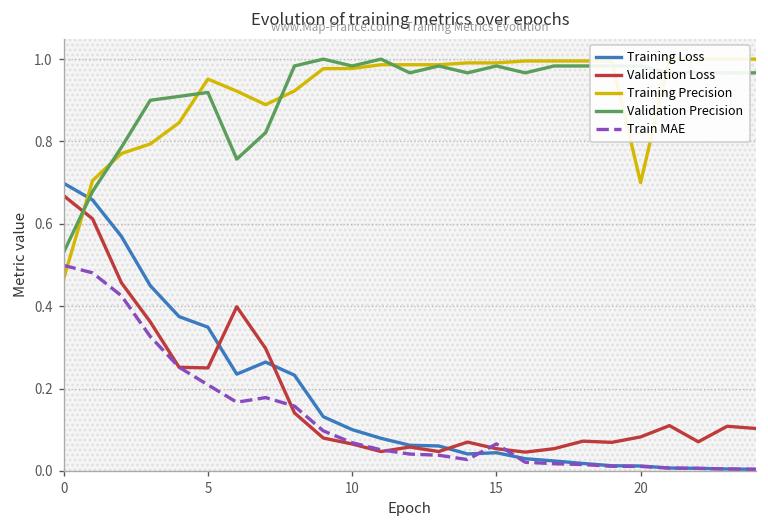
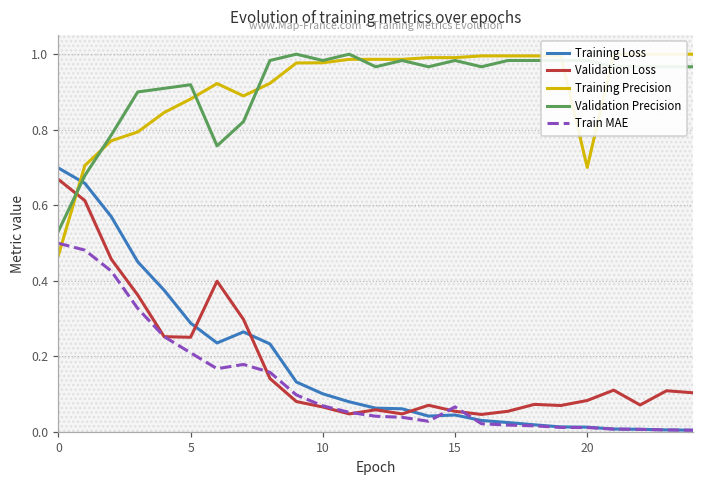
  {
    "Training Loss": {
      "0": 0.70,
-     "5": 0.35,
+     "5": 0.29,
      "10": 0.10,
      "15": 0.04
    },
    "Validation Loss": {
      "0": 0.67,
      "5": 0.25,
      "15": 0.05,
      "20": 0.08
    },
    "Training Precision": {
      "0": 0.47,
-     "5": 0.95,
+     "5": 0.88,
      "15": 0.99,
      "20": 0.70
    },
    "Validation Precision": {
      "0": 0.53,
      "5": 0.92,
      "15": 0.98
    },
    "Train MAE": {
      "0": 0.50,
      "5": 0.21,
      "15": 0.07
    }
  }
